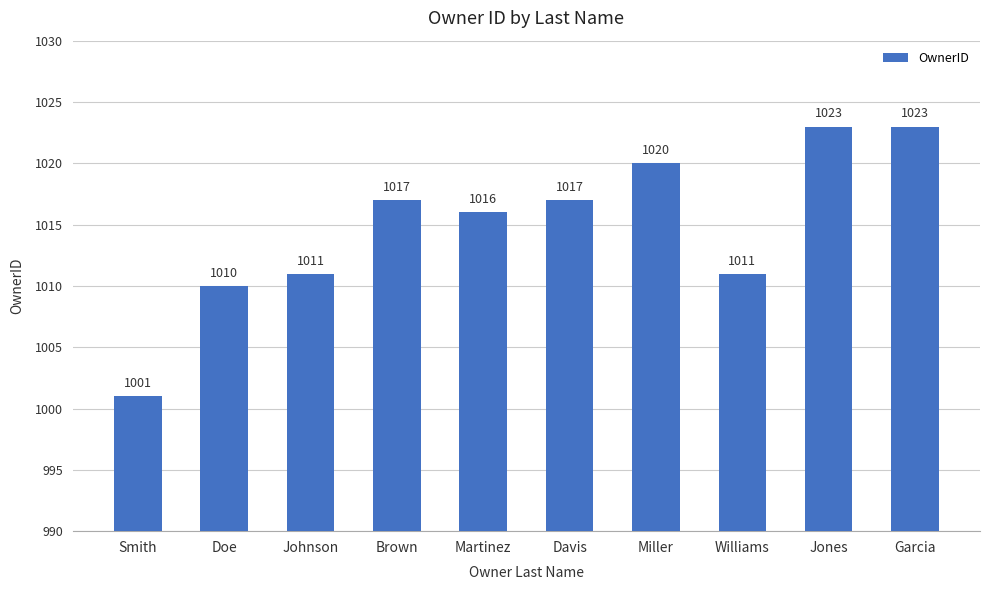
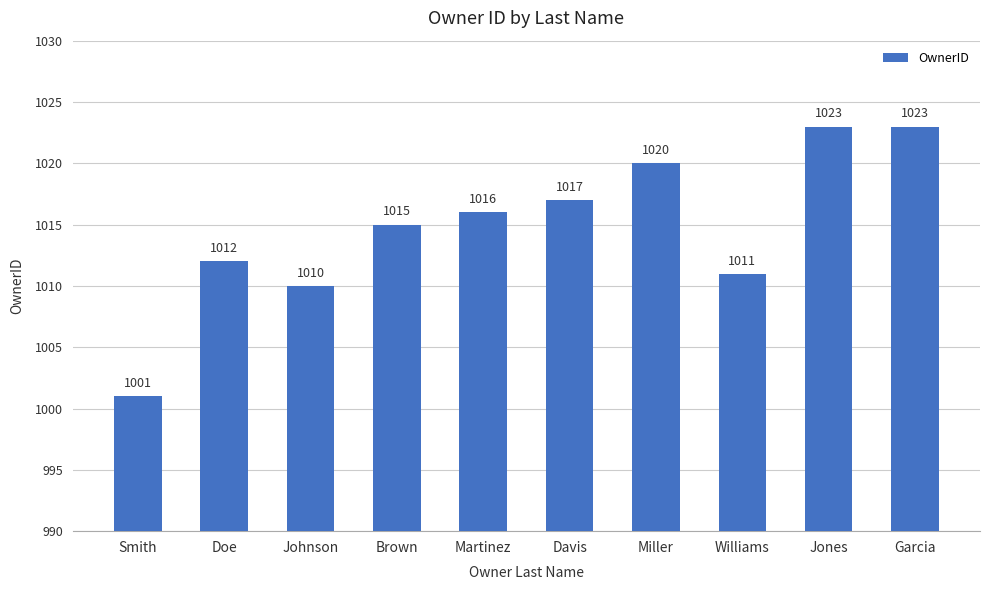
  {
    "Smith": 1001,
-   "Doe": 1010,
-   "Johnson": 1011,
-   "Brown": 1017,
+   "Doe": 1012,
+   "Johnson": 1010,
+   "Brown": 1015,
    "Martinez": 1016,
    "Davis": 1017,
    "Miller": 1020,
    "Williams": 1011,
    "Jones": 1023,
    "Garcia": 1023
  }
